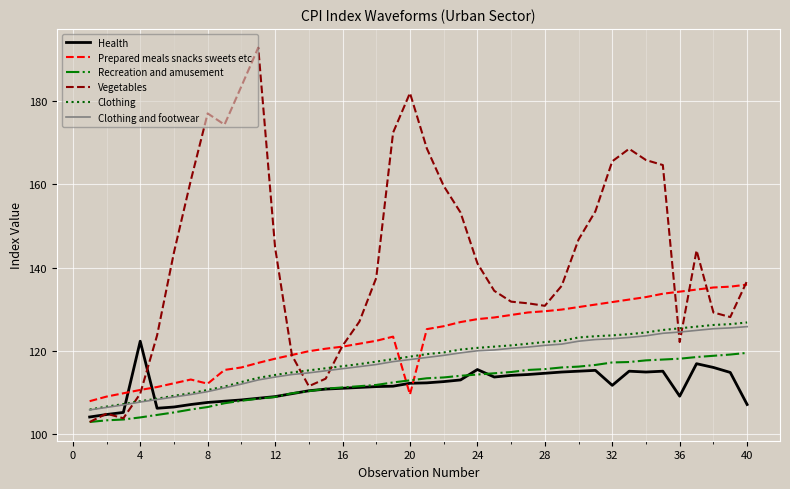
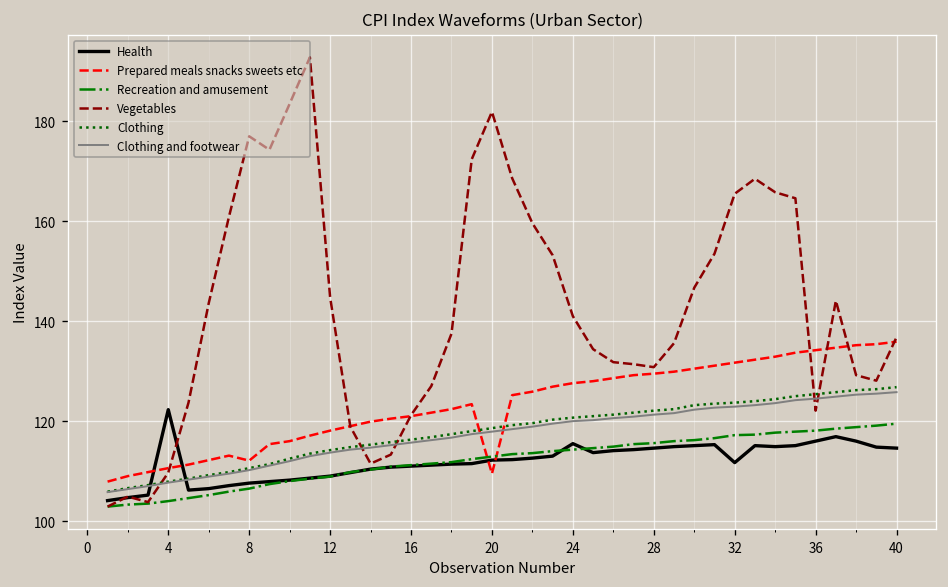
  {
    "Health": {
      "4": 122,
      "8": 108,
      "20": 112,
      "24": 116,
      "28": 115,
      "32": 112,
-     "36": 109,
-     "40": 107
+     "36": 116,
+     "40": 115
    },
    "Prepared meals snacks sweets etc": {
      "4": 111,
      "8": 112,
      "12": 118,
      "20": 110,
      "24": 128,
      "28": 130,
      "32": 132,
      "36": 134,
      "40": 136
    },
    "Vegetables": {
      "4": 110,
      "12": 145,
      "20": 182,
      "24": 141,
      "28": 131,
      "32": 166,
      "36": 122,
      "40": 137
    },
    "Clothing and footwear": {
      "20": 118,
      "24": 120,
      "28": 121,
      "32": 123,
      "36": 125,
      "40": 126
    }
  }
